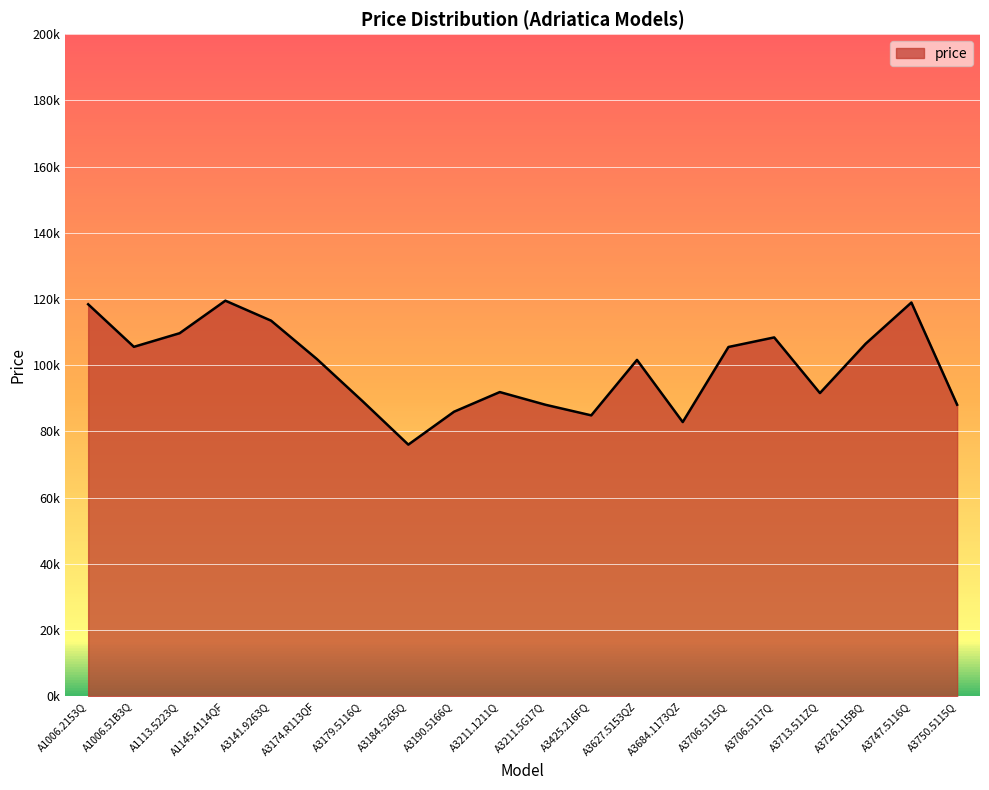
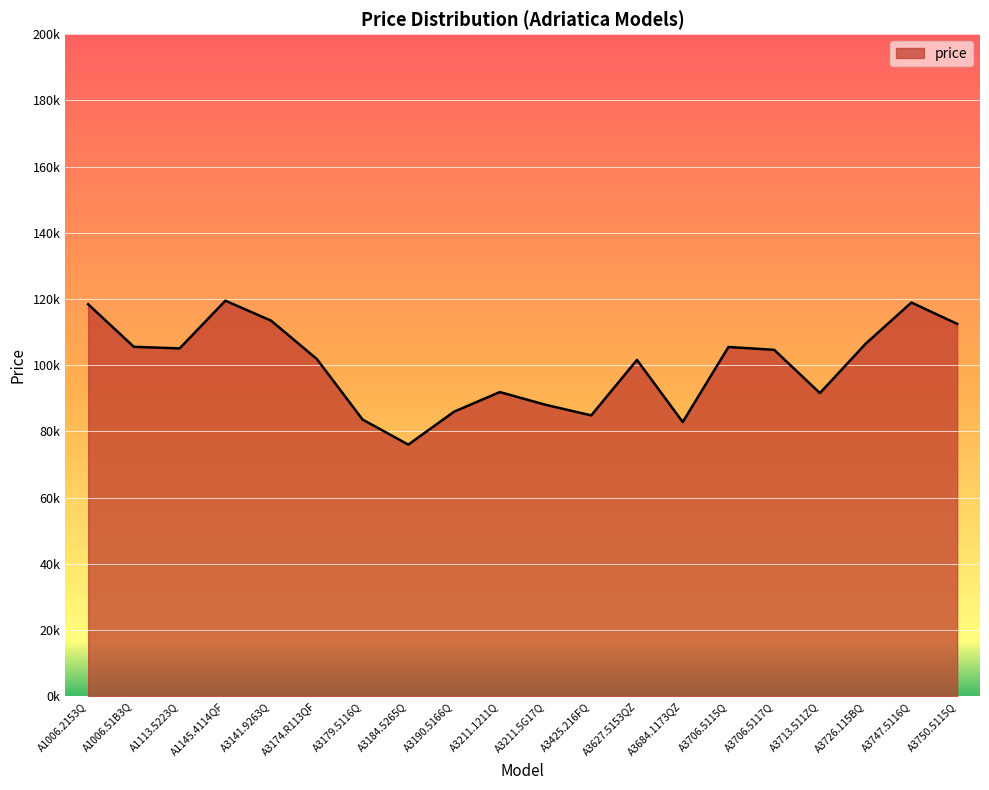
  {
    "A1006.2153Q": 118000,
    "A1006.51B3Q": 106000,
-   "A1113.5223Q": 110000,
+   "A1113.5223Q": 105000,
    "A1145.4114QF": 119000,
    "A3141.9263Q": 113000,
    "A3174.R113QF": 102000,
-   "A3179.5116Q": 89000,
+   "A3179.5116Q": 84000,
    "A3184.5265Q": 76000,
    "A3190.5166Q": 86000,
    "A3211.1211Q": 92000,
    "A3211.5G17Q": 88000,
    "A3425.216FQ": 85000,
    "A3627.5153QZ": 102000,
    "A3684.1173QZ": 83000,
    "A3706.5115Q": 105000,
-   "A3706.5117Q": 108000,
+   "A3706.5117Q": 105000,
    "A3713.511ZQ": 92000,
    "A3726.115BQ": 106000,
    "A3747.5116Q": 119000,
-   "A3750.5115Q": 88000
+   "A3750.5115Q": 112000
  }
